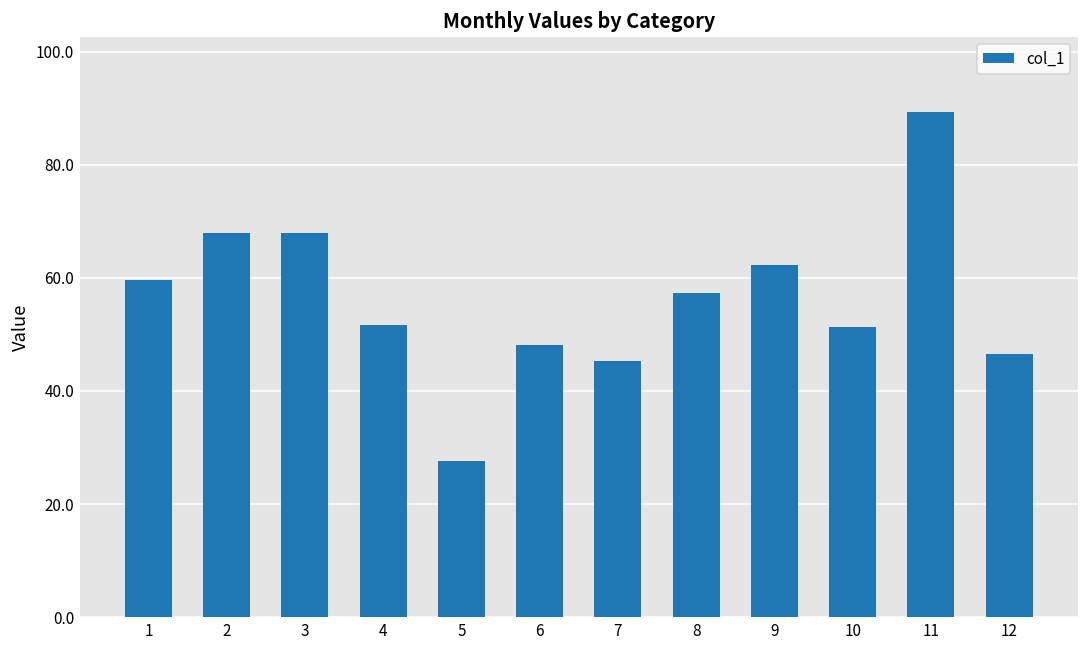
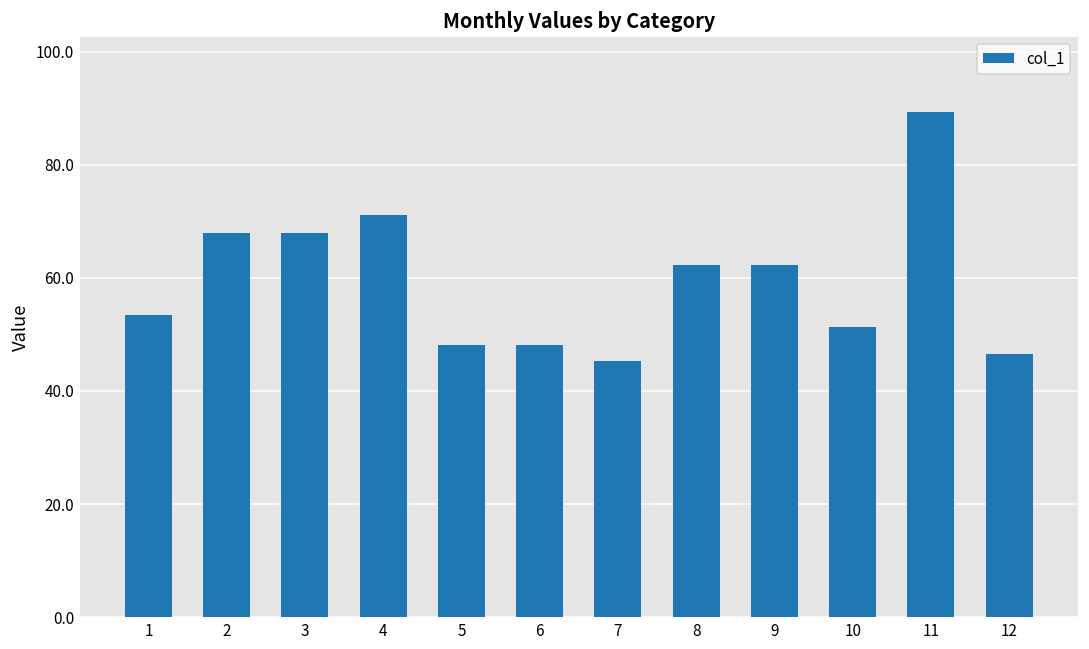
  {
-   "1": 60,
+   "1": 53,
    "2": 68,
    "3": 68,
-   "4": 52,
-   "5": 28,
+   "4": 71,
+   "5": 48,
    "6": 48,
    "7": 45,
-   "8": 57,
+   "8": 62,
    "9": 62,
    "10": 51,
    "11": 89,
    "12": 46
  }
